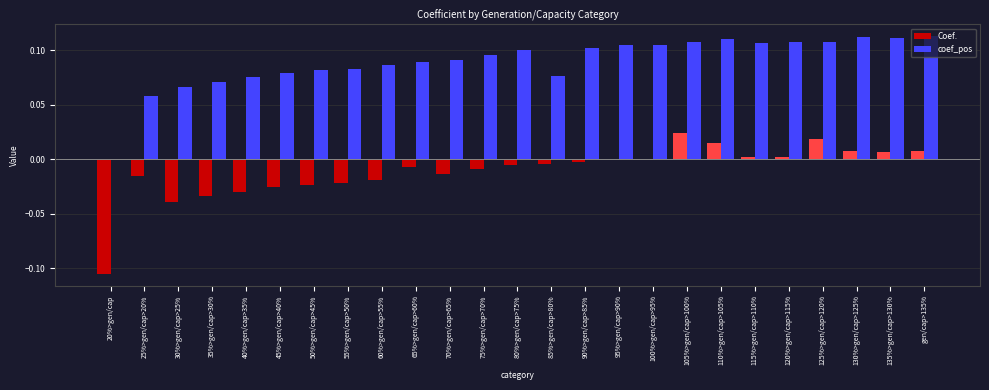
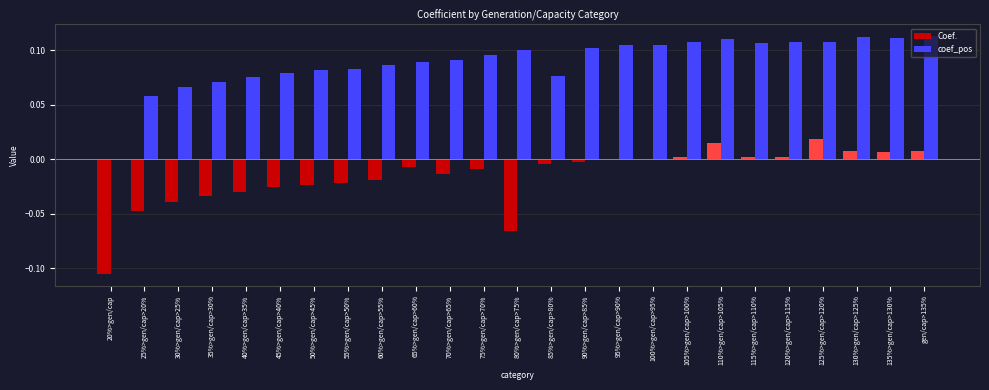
  {
    "Coef.": {
      "20%>gen/cap": -0.105,
-     "25%>gen/cap>20%": -0.015,
+     "25%>gen/cap>20%": -0.047,
      "30%>gen/cap>25%": -0.039,
      "35%>gen/cap>30%": -0.034,
      "40%>gen/cap>35%": -0.030,
      "45%>gen/cap>40%": -0.026,
      "50%>gen/cap>45%": -0.023,
      "55%>gen/cap>50%": -0.022,
      "60%>gen/cap>55%": -0.019,
      "65%>gen/cap>60%": -0.007,
      "70%>gen/cap>65%": -0.014,
      "75%>gen/cap>70%": -0.009,
-     "80%>gen/cap>75%": -0.005,
+     "80%>gen/cap>75%": -0.066,
      "85%>gen/cap>80%": -0.004,
      "90%>gen/cap>85%": -0.003,
      "100%>gen/cap>95%": 0.000,
-     "105%>gen/cap>100%": 0.024,
+     "105%>gen/cap>100%": 0.002,
      "110%>gen/cap>105%": 0.015,
      "120%>gen/cap>115%": 0.002,
      "125%>gen/cap>120%": 0.019,
      "130%>gen/cap>125%": 0.007,
      "135%>gen/cap>130%": 0.007,
      "gen/cap>135%": 0.008
    },
    "coef_pos": {
      "20%>gen/cap": 0.000,
      "25%>gen/cap>20%": 0.058,
      "30%>gen/cap>25%": 0.066,
      "35%>gen/cap>30%": 0.071,
      "40%>gen/cap>35%": 0.075,
      "45%>gen/cap>40%": 0.080,
      "50%>gen/cap>45%": 0.082,
      "55%>gen/cap>50%": 0.083,
      "60%>gen/cap>55%": 0.086,
      "65%>gen/cap>60%": 0.089,
      "70%>gen/cap>65%": 0.091,
      "75%>gen/cap>70%": 0.096,
      "80%>gen/cap>75%": 0.100,
      "85%>gen/cap>80%": 0.077,
      "90%>gen/cap>85%": 0.103,
      "95%>gen/cap>90%": 0.105,
      "100%>gen/cap>95%": 0.105,
      "105%>gen/cap>100%": 0.107,
      "110%>gen/cap>105%": 0.110,
      "115%>gen/cap>110%": 0.107,
      "120%>gen/cap>115%": 0.108,
      "125%>gen/cap>120%": 0.108,
      "130%>gen/cap>125%": 0.112,
      "135%>gen/cap>130%": 0.112
    }
  }
